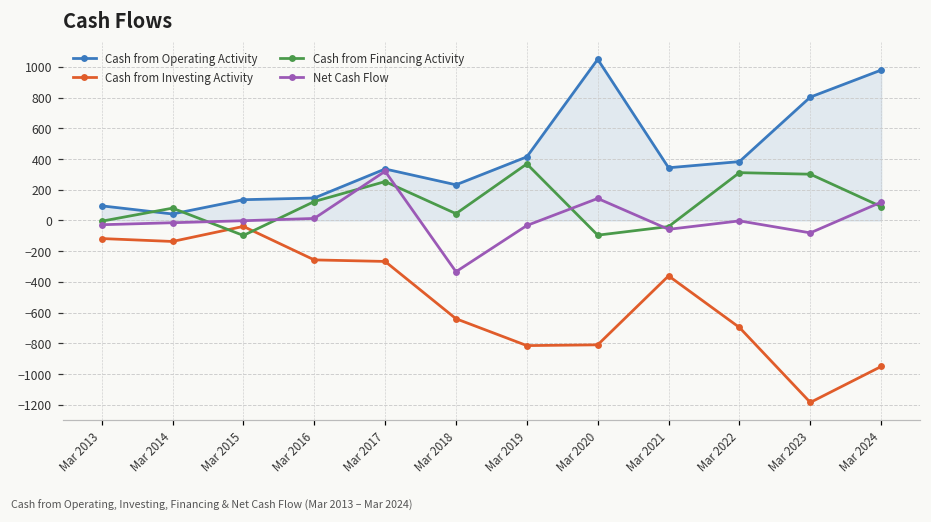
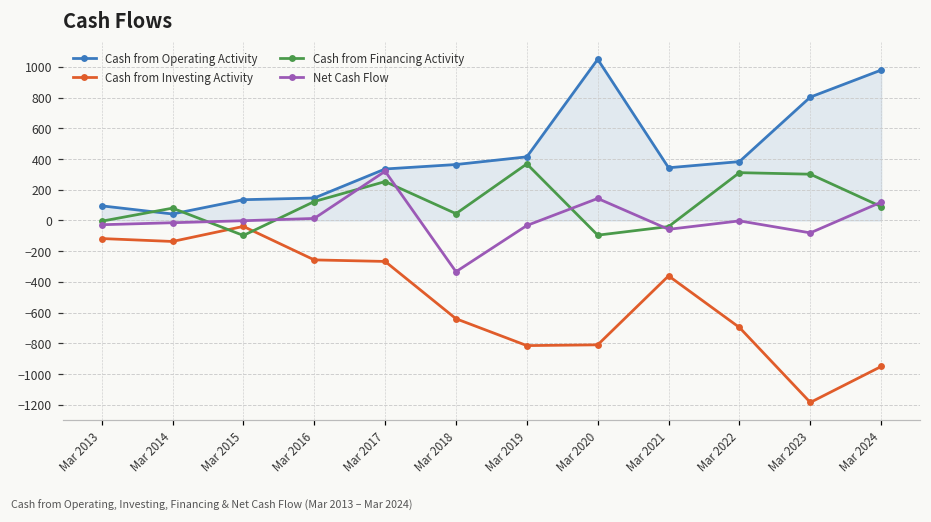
  {
    "Cash from Operating Activity": {
      "Mar 2013": 100,
      "Mar 2014": 40,
      "Mar 2015": 140,
      "Mar 2016": 150,
-     "Mar 2018": 230,
+     "Mar 2018": 360,
      "Mar 2019": 410,
      "Mar 2020": 1050,
      "Mar 2021": 340,
      "Mar 2022": 380,
      "Mar 2023": 800,
      "Mar 2024": 980
    },
    "Cash from Investing Activity": {
      "Mar 2013": -120,
      "Mar 2014": -140,
      "Mar 2015": -40,
      "Mar 2016": -260,
      "Mar 2017": -270,
      "Mar 2018": -640,
      "Mar 2019": -820,
      "Mar 2020": -810,
      "Mar 2021": -360,
      "Mar 2022": -700,
      "Mar 2023": -1190,
      "Mar 2024": -950
    },
    "Cash from Financing Activity": {
      "Mar 2013": -10,
      "Mar 2014": 80,
      "Mar 2015": -100,
      "Mar 2016": 120,
      "Mar 2017": 250,
      "Mar 2018": 40,
      "Mar 2019": 370,
      "Mar 2020": -100,
      "Mar 2021": -40,
      "Mar 2022": 310,
      "Mar 2023": 300,
      "Mar 2024": 90
    },
    "Net Cash Flow": {
      "Mar 2013": -30,
      "Mar 2014": -20,
      "Mar 2015": 0,
      "Mar 2016": 10,
      "Mar 2018": -330,
      "Mar 2019": -30,
      "Mar 2020": 140,
      "Mar 2021": -60,
      "Mar 2022": 0,
      "Mar 2023": -80,
      "Mar 2024": 120
    }
  }
